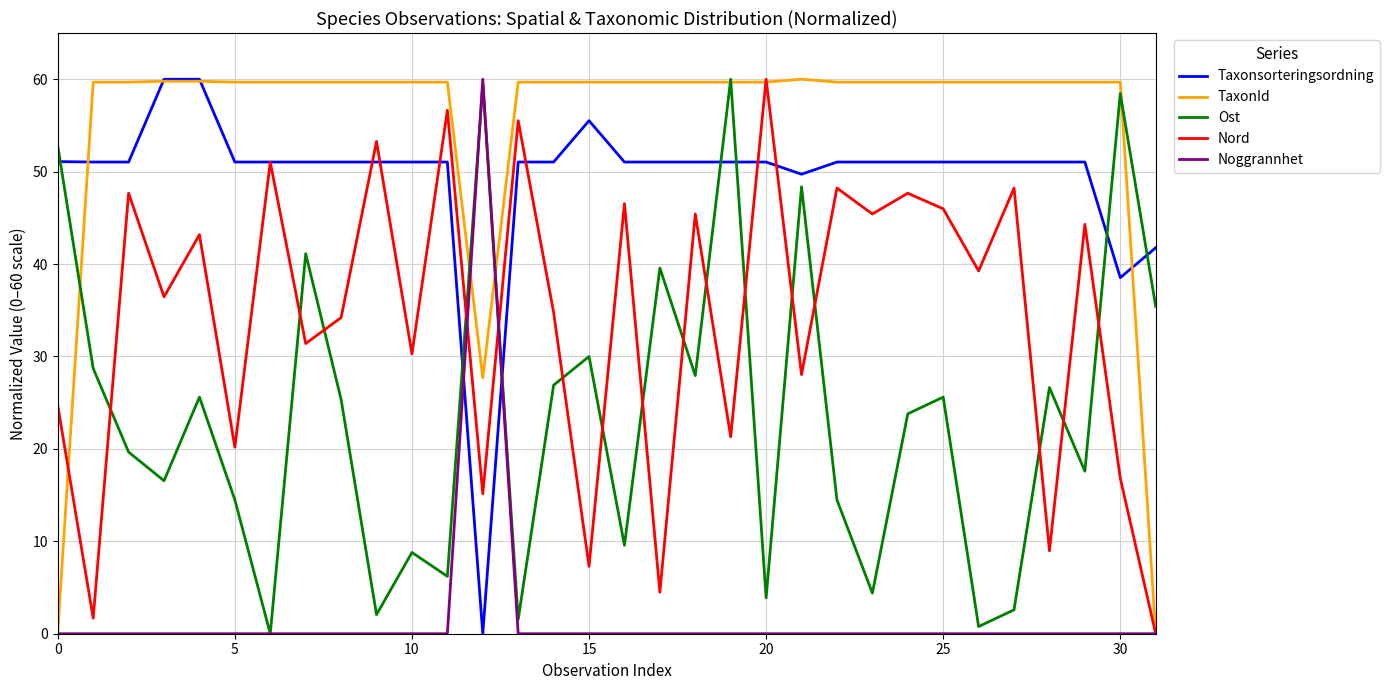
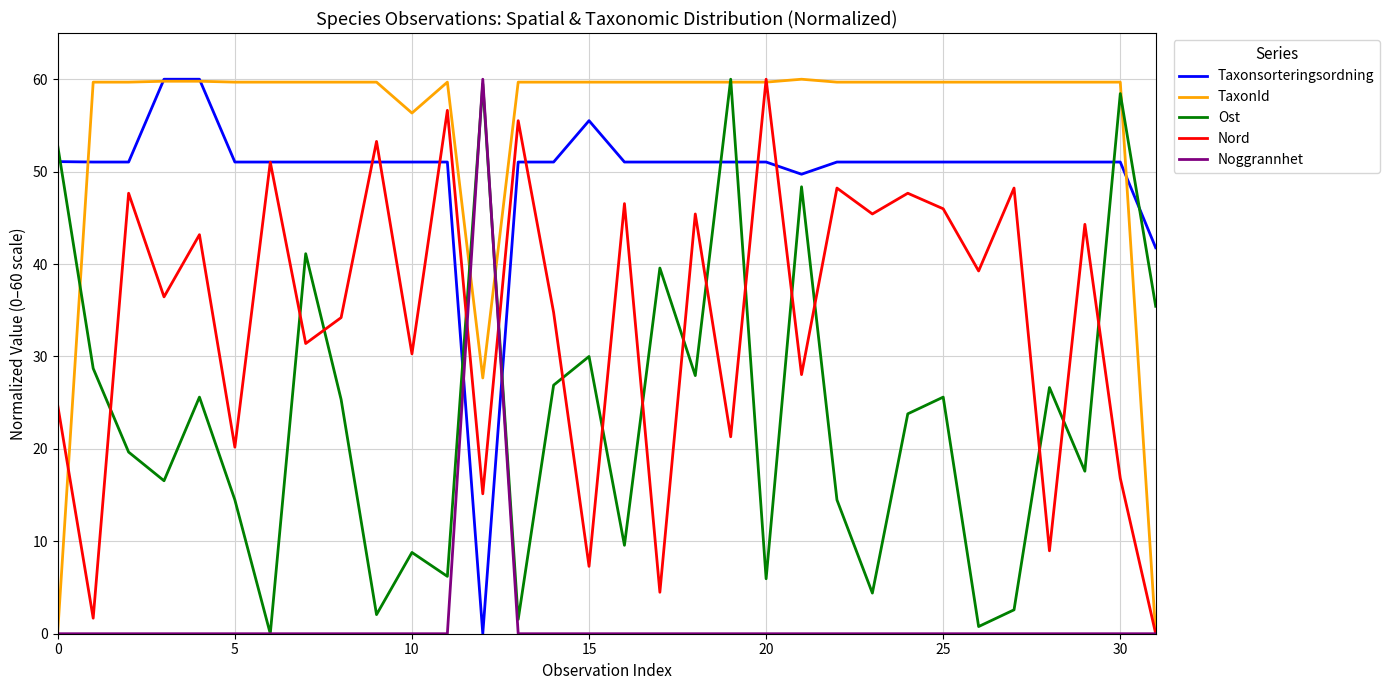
  {
    "Taxonsorteringsordning": {
      "0": 51,
      "5": 51,
      "10": 51,
      "15": 56,
      "20": 51,
      "25": 51,
-     "30": 39
+     "30": 51
    },
    "TaxonId": {
      "5": 60,
-     "10": 60,
+     "10": 56,
      "15": 60,
      "20": 60,
      "25": 60,
      "30": 60
    },
    "Ost": {
      "0": 53,
      "5": 14,
      "10": 9,
      "15": 30,
-     "20": 4,
+     "20": 6,
      "25": 26,
      "30": 58
    },
    "Nord": {
      "0": 25,
      "5": 20,
      "10": 30,
      "15": 7,
      "20": 60,
      "25": 46,
      "30": 17
    },
    "Noggrannhet": {
      "5": 0,
      "10": 0,
      "15": 0,
      "20": 0,
      "25": 0,
      "30": 0
    }
  }
